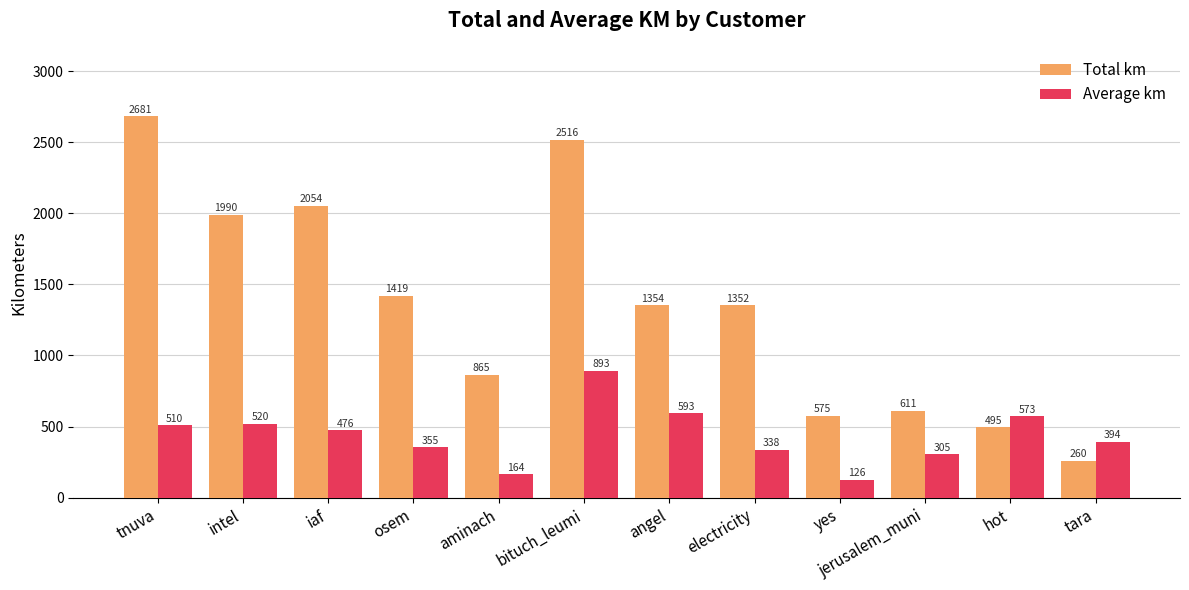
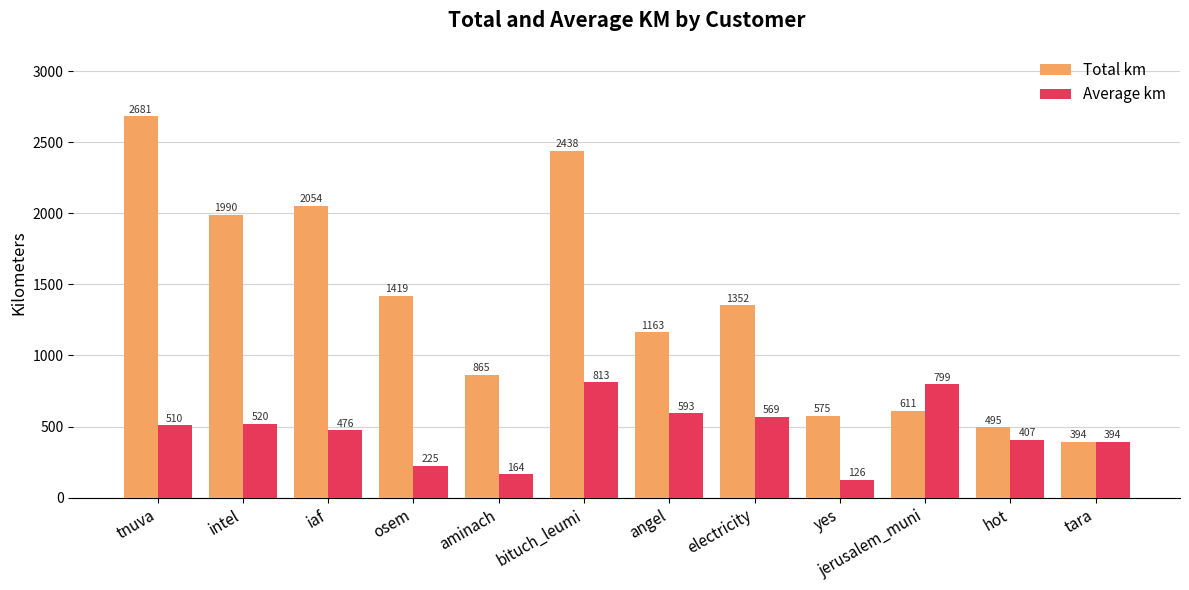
  {
    "Total km": {
      "tnuva": 2681,
      "intel": 1990,
      "iaf": 2054,
      "osem": 1419,
      "aminach": 865,
-     "bituch_leumi": 2516,
-     "angel": 1354,
+     "bituch_leumi": 2438,
+     "angel": 1163,
      "electricity": 1352,
      "yes": 575,
      "jerusalem_muni": 611,
      "hot": 495,
-     "tara": 260
+     "tara": 394
    },
    "Average km": {
      "tnuva": 510,
      "intel": 520,
      "iaf": 476,
-     "osem": 355,
+     "osem": 225,
      "aminach": 164,
-     "bituch_leumi": 893,
+     "bituch_leumi": 813,
      "angel": 593,
-     "electricity": 338,
+     "electricity": 569,
      "yes": 126,
-     "jerusalem_muni": 305,
-     "hot": 573,
+     "jerusalem_muni": 799,
+     "hot": 407,
      "tara": 394
    }
  }
